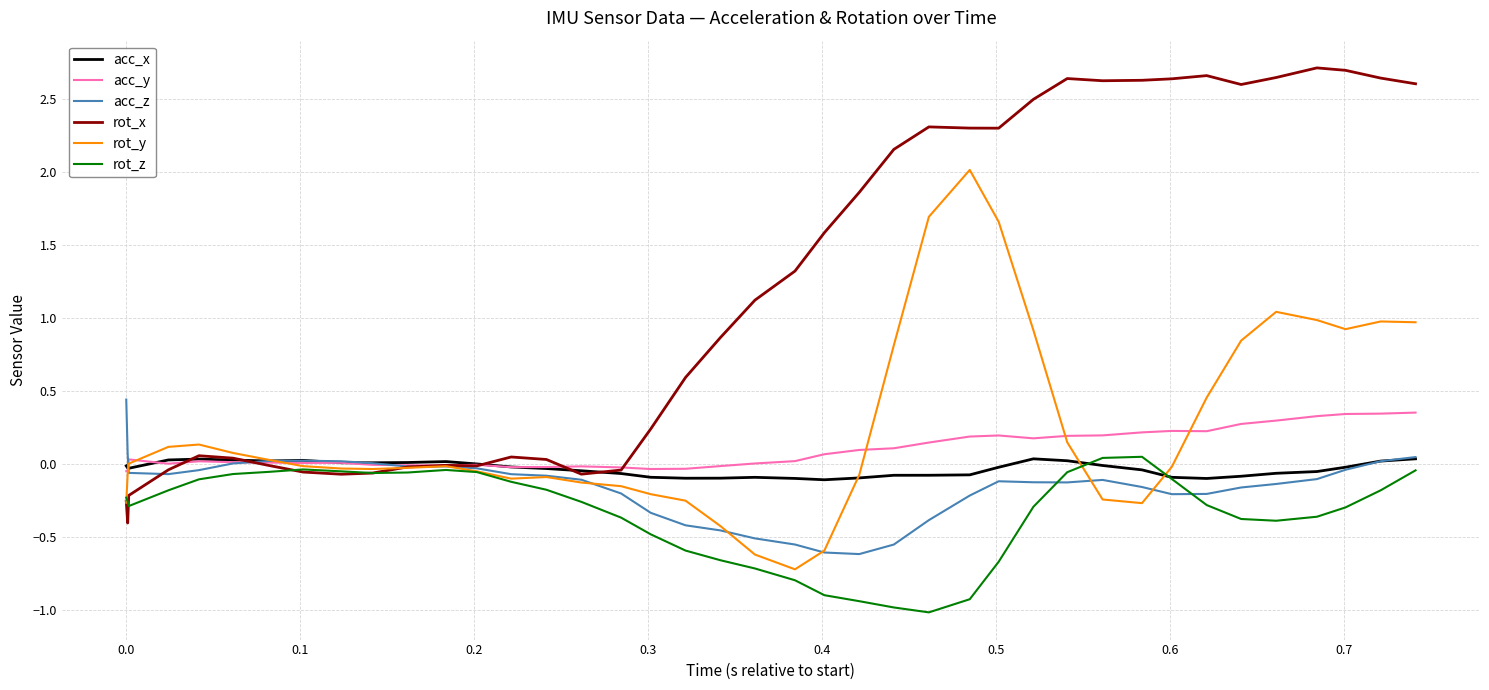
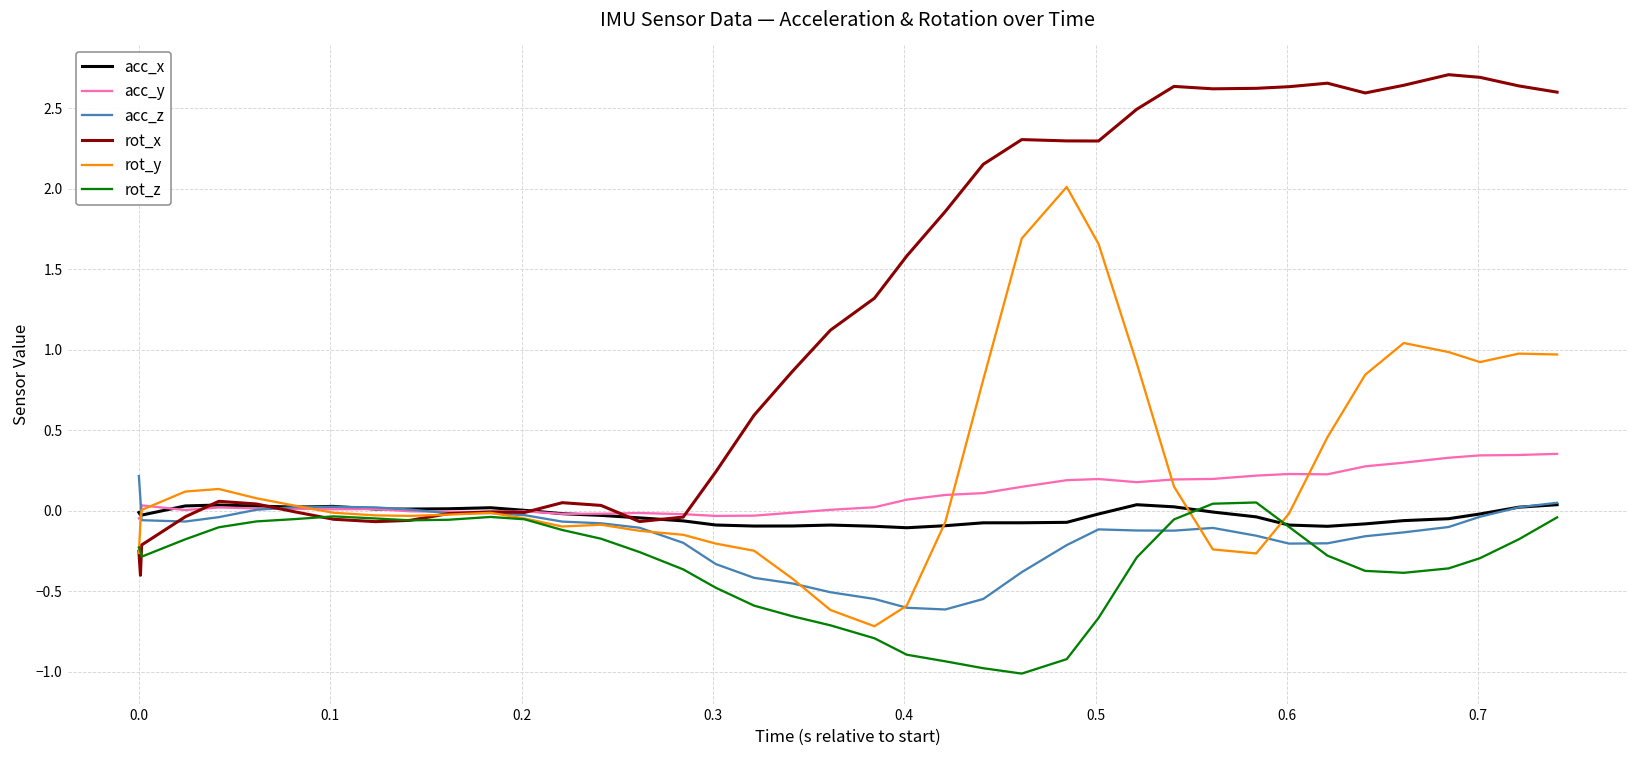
  {
    "acc_x": {
      "0.0": -0.01
    },
    "acc_y": {
      "0.0": -0.05
    },
    "acc_z": {
-     "0.0": 0.44
+     "0.0": 0.21
    },
    "rot_z": {
      "0.0": -0.23
    }
  }
